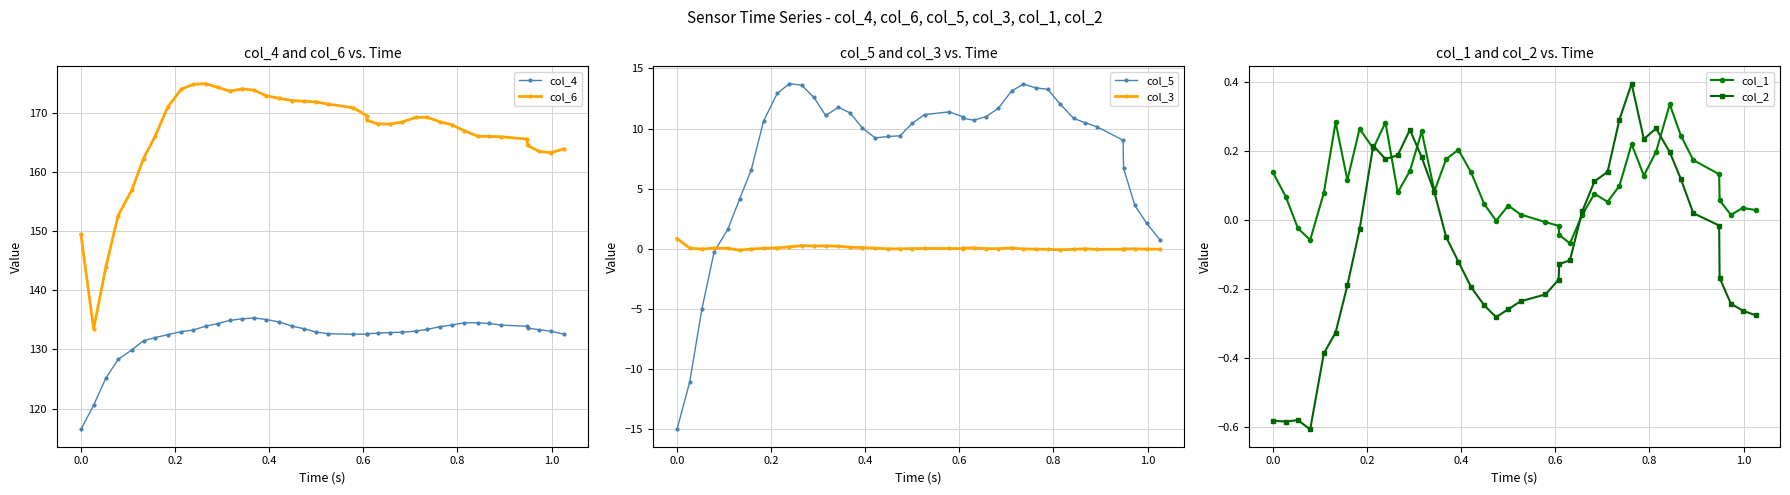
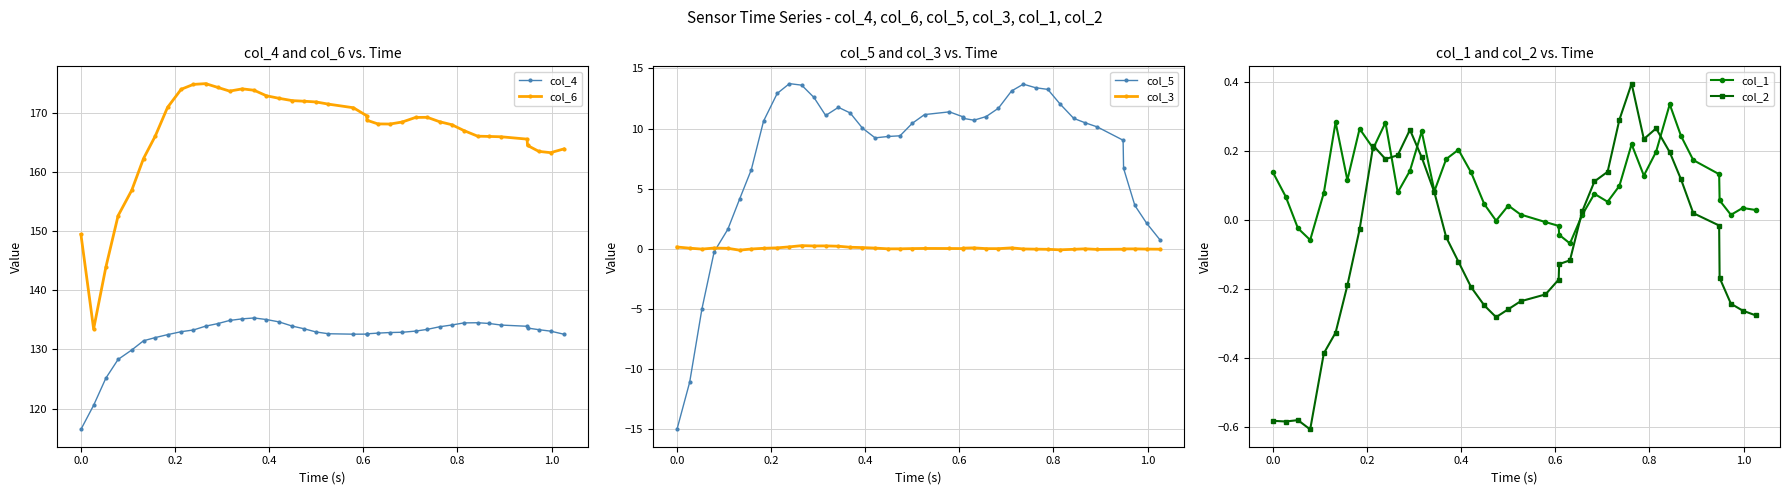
  {
    "col_4 and col_6 vs. Time": {
      "col_4": {
        "0.0": 116
      },
      "col_6": {
        "0.0": 149
      }
    },
    "col_5 and col_3 vs. Time": {
      "col_5": {
        "0.0": -15.0
      },
      "col_3": {
-       "0.0": 0.9
+       "0.0": 0.1
      }
    }
  }
